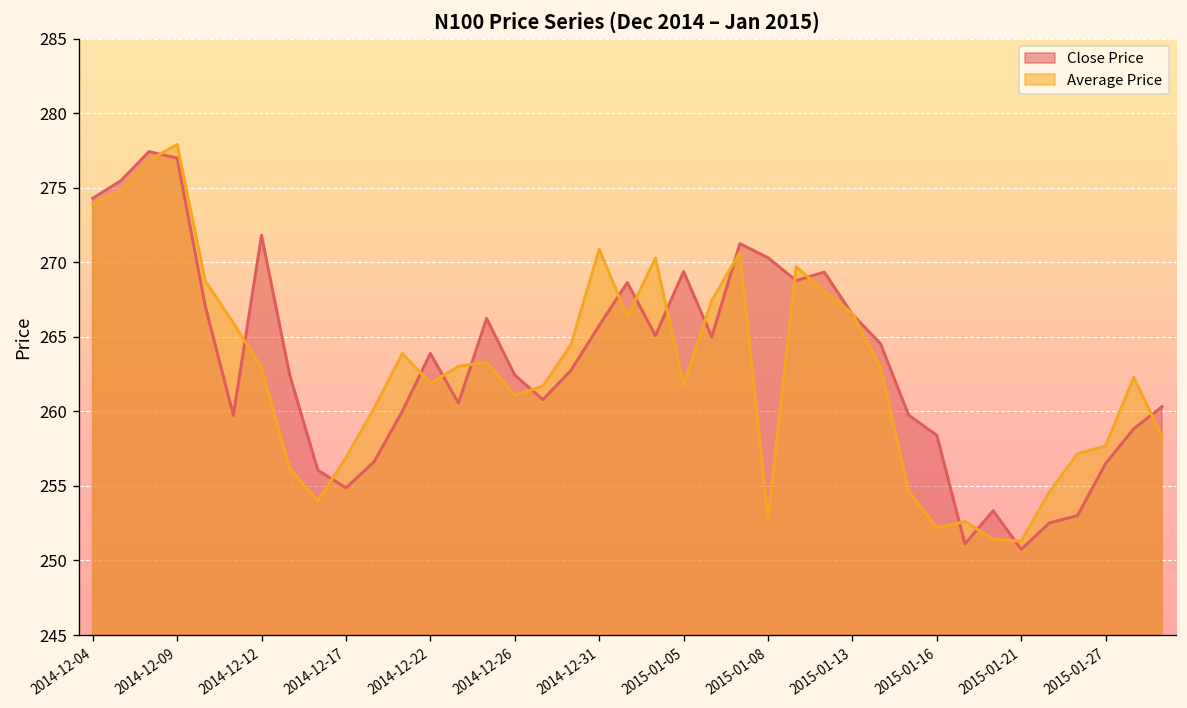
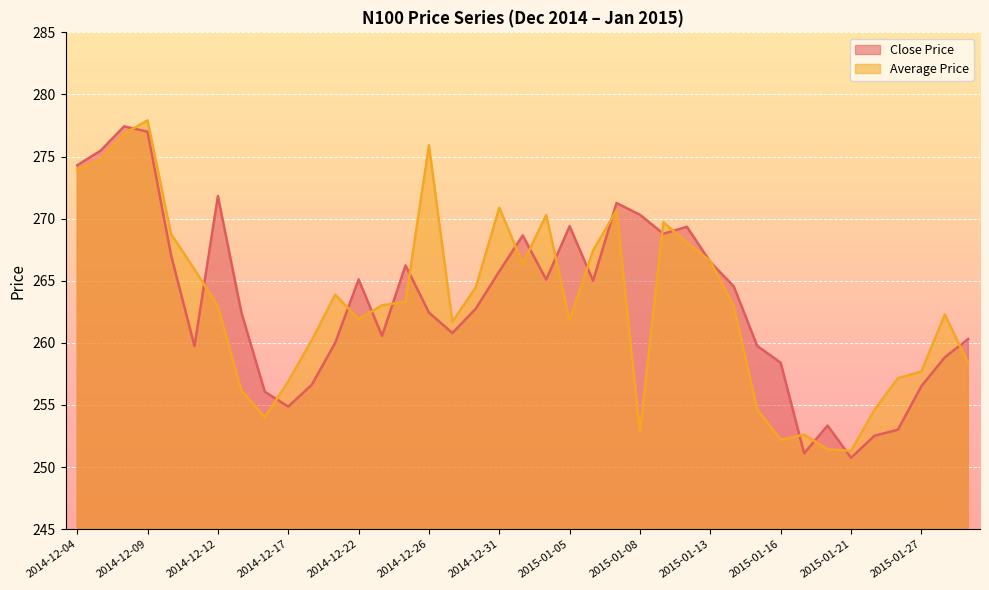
  {
    "Close Price": {
      "2014-12-04": 274.3,
      "2014-12-09": 277.0,
      "2014-12-12": 271.8,
      "2014-12-17": 254.9,
-     "2014-12-22": 263.9,
+     "2014-12-22": 265.1,
      "2014-12-26": 262.4,
      "2014-12-31": 265.8,
      "2015-01-05": 269.4,
      "2015-01-08": 270.3,
      "2015-01-16": 258.4,
      "2015-01-21": 250.8,
      "2015-01-27": 256.5
    },
    "Average Price": {
      "2014-12-04": 274.0,
      "2014-12-09": 277.9,
      "2014-12-12": 262.9,
      "2014-12-17": 256.9,
      "2014-12-22": 261.9,
-     "2014-12-26": 261.1,
+     "2014-12-26": 275.9,
      "2014-12-31": 270.9,
      "2015-01-05": 261.8,
      "2015-01-08": 252.9,
      "2015-01-16": 252.2,
      "2015-01-21": 251.3,
      "2015-01-27": 257.7
    }
  }
